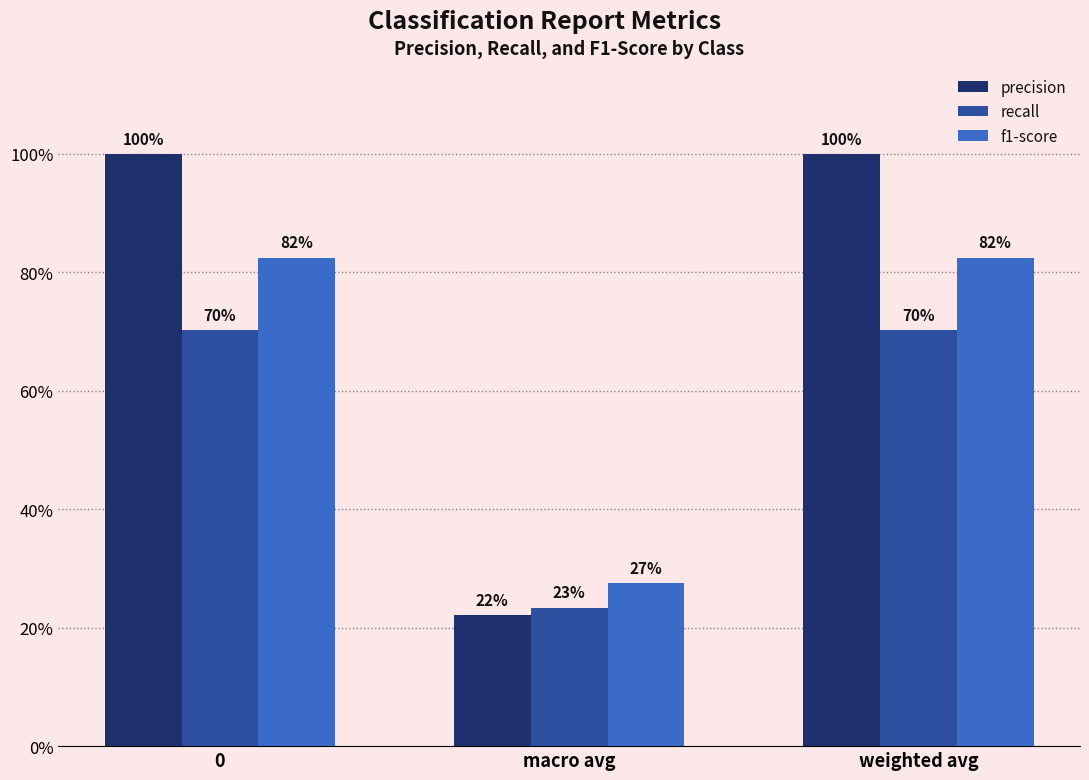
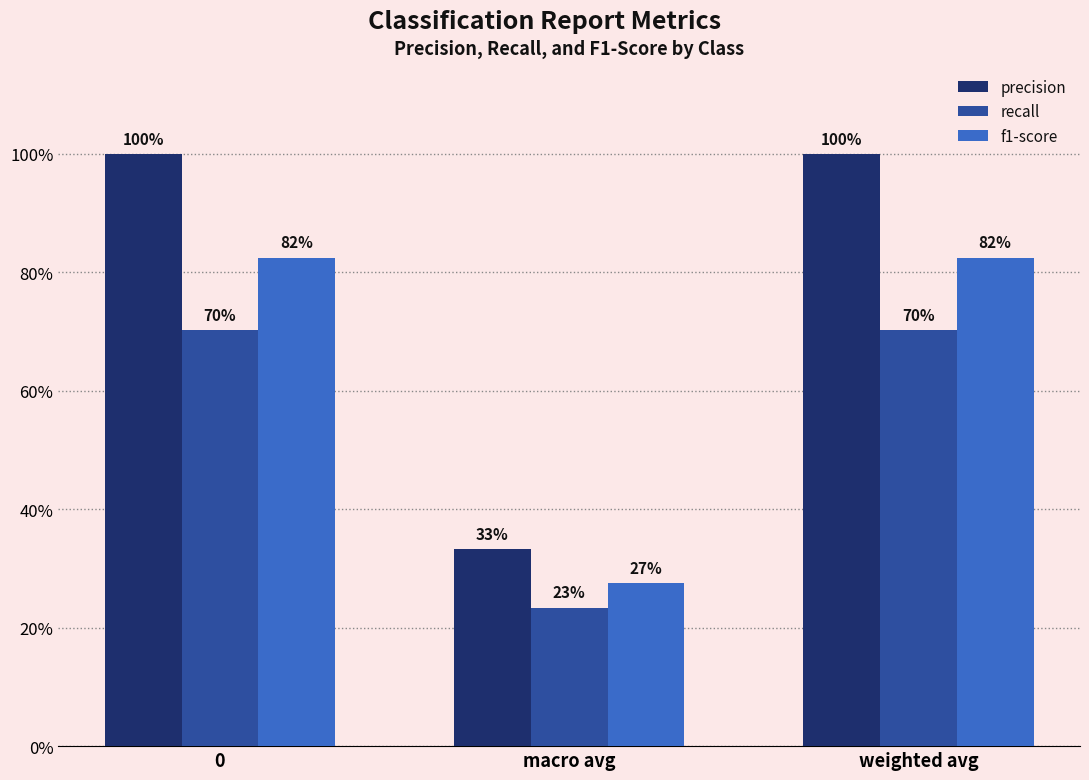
  {
    "precision": {
      "0": "100%",
-     "macro avg": "22%",
+     "macro avg": "33%",
      "weighted avg": "100%"
    }
  }
